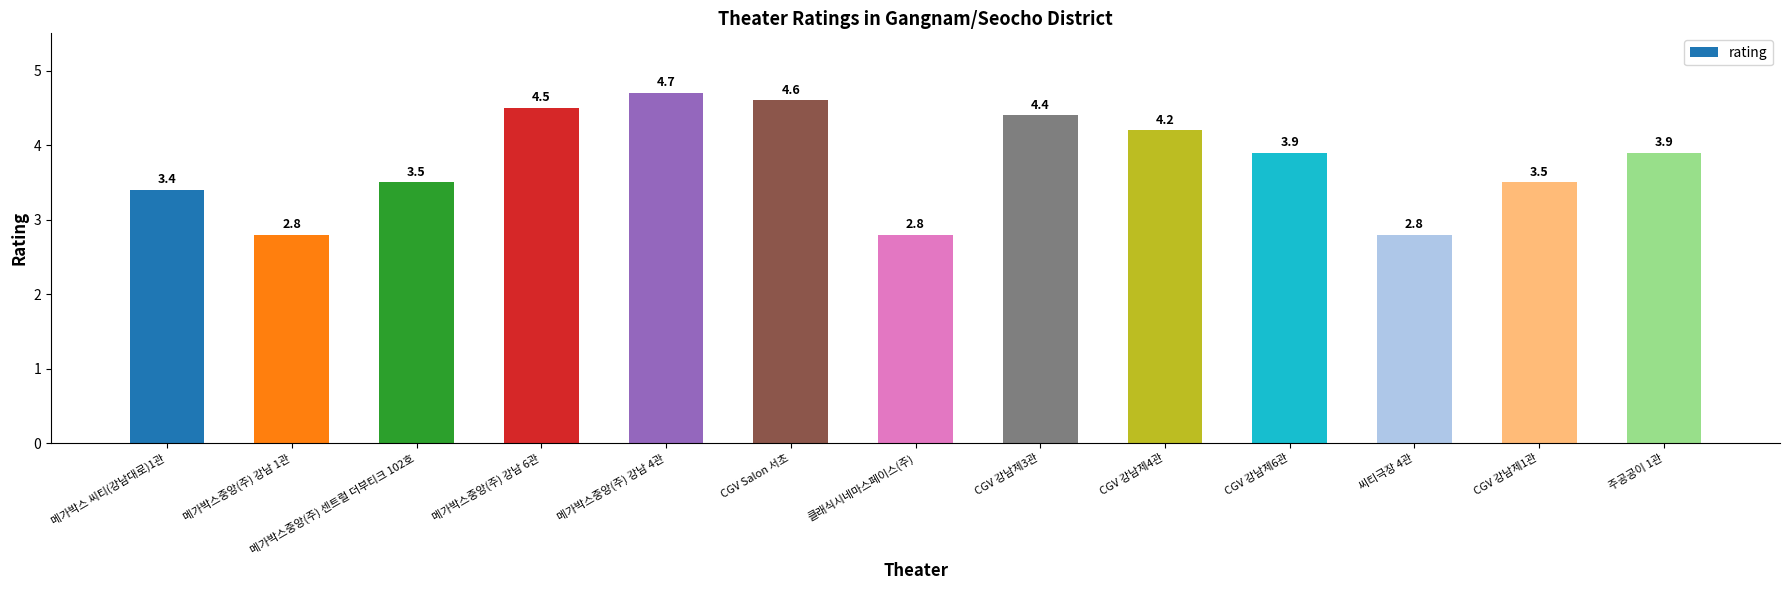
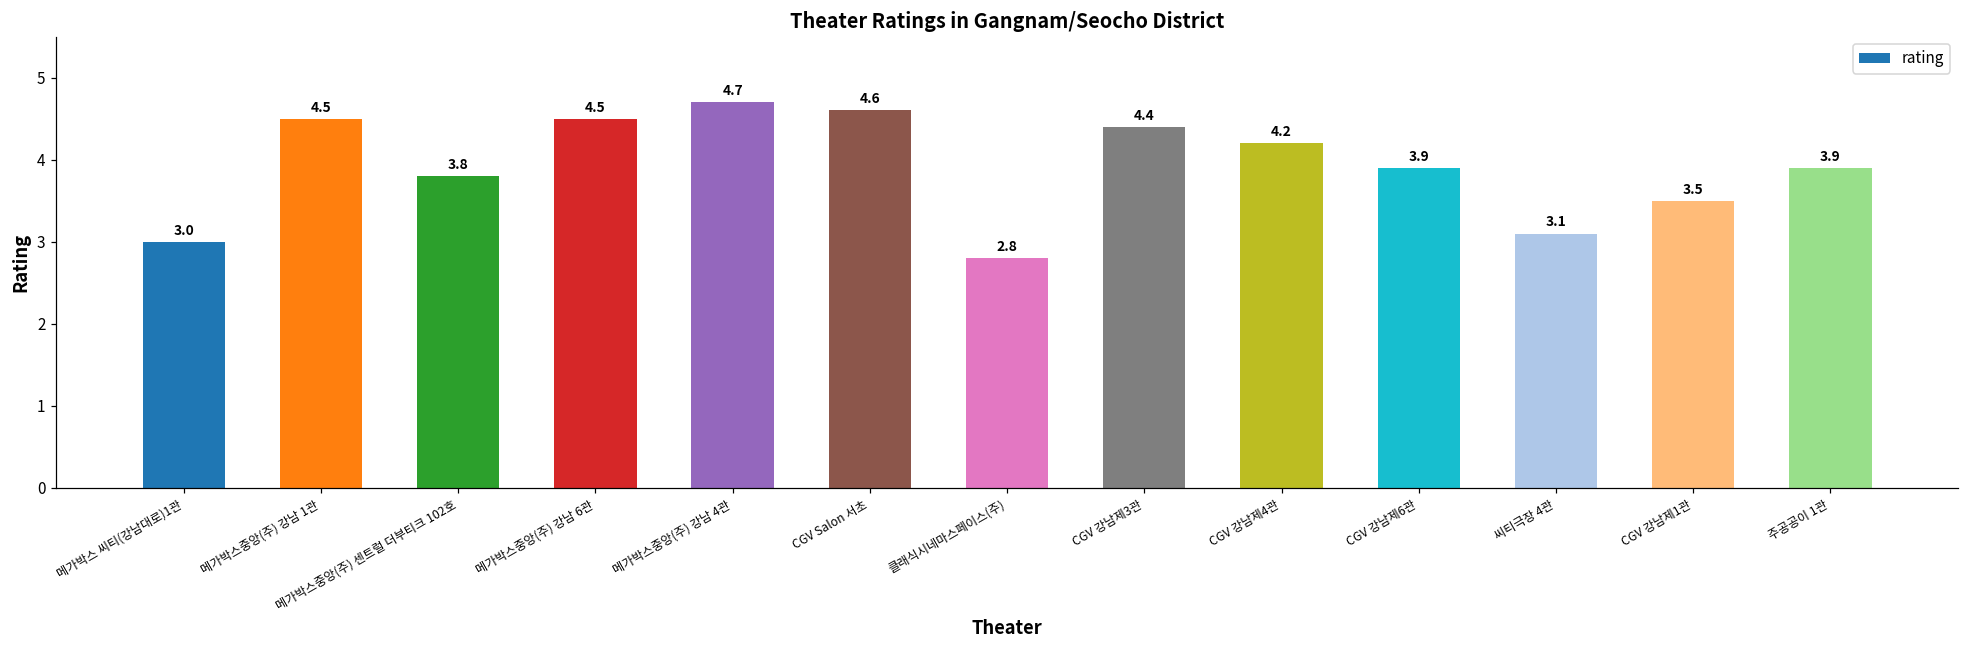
  {
-   "메가박스 씨티(강남대로)1관": 3.4,
-   "메가박스중앙(주) 강남 1관": 2.8,
-   "메가박스중앙(주) 센트럴 더부티크 102호": 3.5,
+   "메가박스 씨티(강남대로)1관": 3.0,
+   "메가박스중앙(주) 강남 1관": 4.5,
+   "메가박스중앙(주) 센트럴 더부티크 102호": 3.8,
    "메가박스중앙(주) 강남 6관": 4.5,
    "메가박스중앙(주) 강남 4관": 4.7,
    "CGV Salon 서초": 4.6,
    "클래식시네마스페이스(주)": 2.8,
    "CGV 강남제3관": 4.4,
    "CGV 강남제4관": 4.2,
    "CGV 강남제6관": 3.9,
-   "씨티극장 4관": 2.8,
+   "씨티극장 4관": 3.1,
    "CGV 강남제1관": 3.5,
    "주공공이 1관": 3.9
  }
